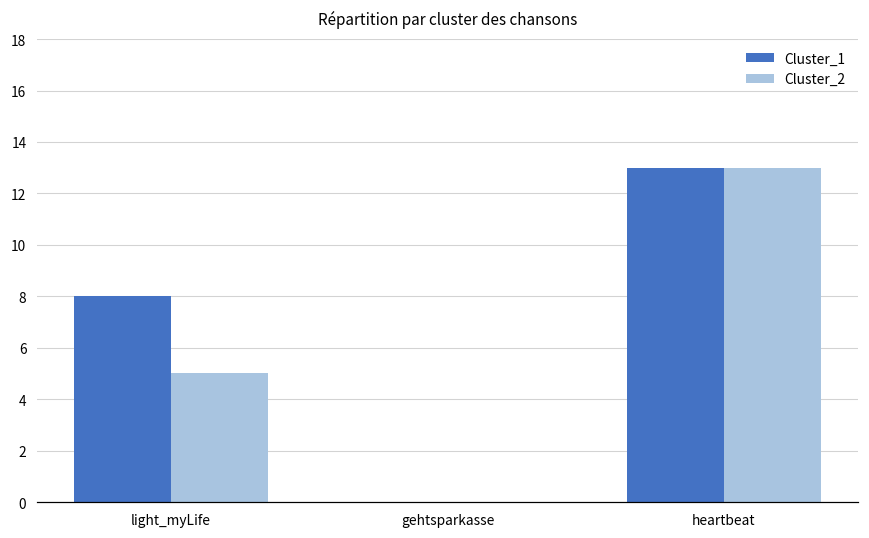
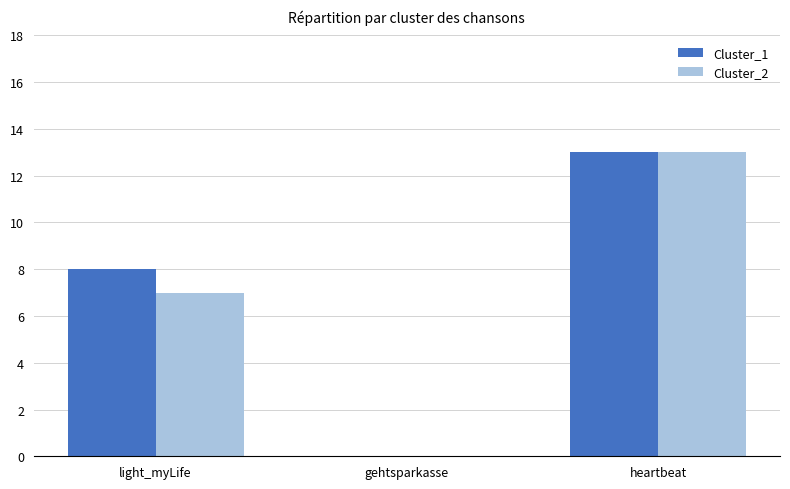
  {
    "Cluster_1": {
      "light_myLife": 8,
      "gehtsparkasse": 0,
      "heartbeat": 13
    },
    "Cluster_2": {
-     "light_myLife": 5,
+     "light_myLife": 7,
      "gehtsparkasse": 0,
      "heartbeat": 13
    }
  }
